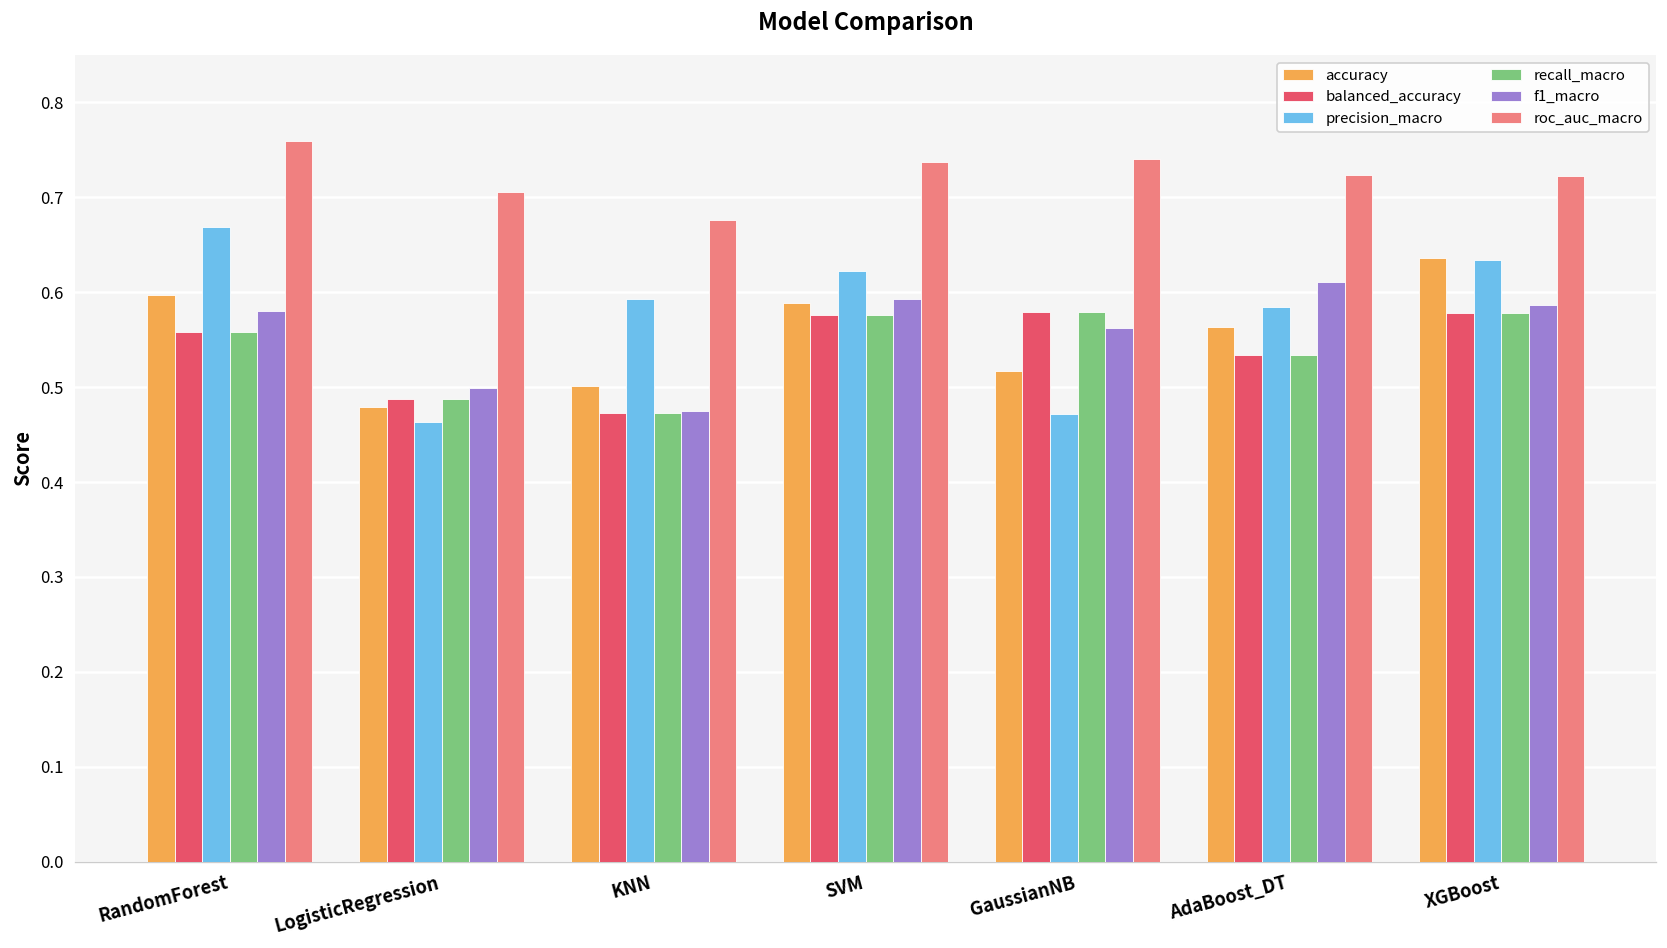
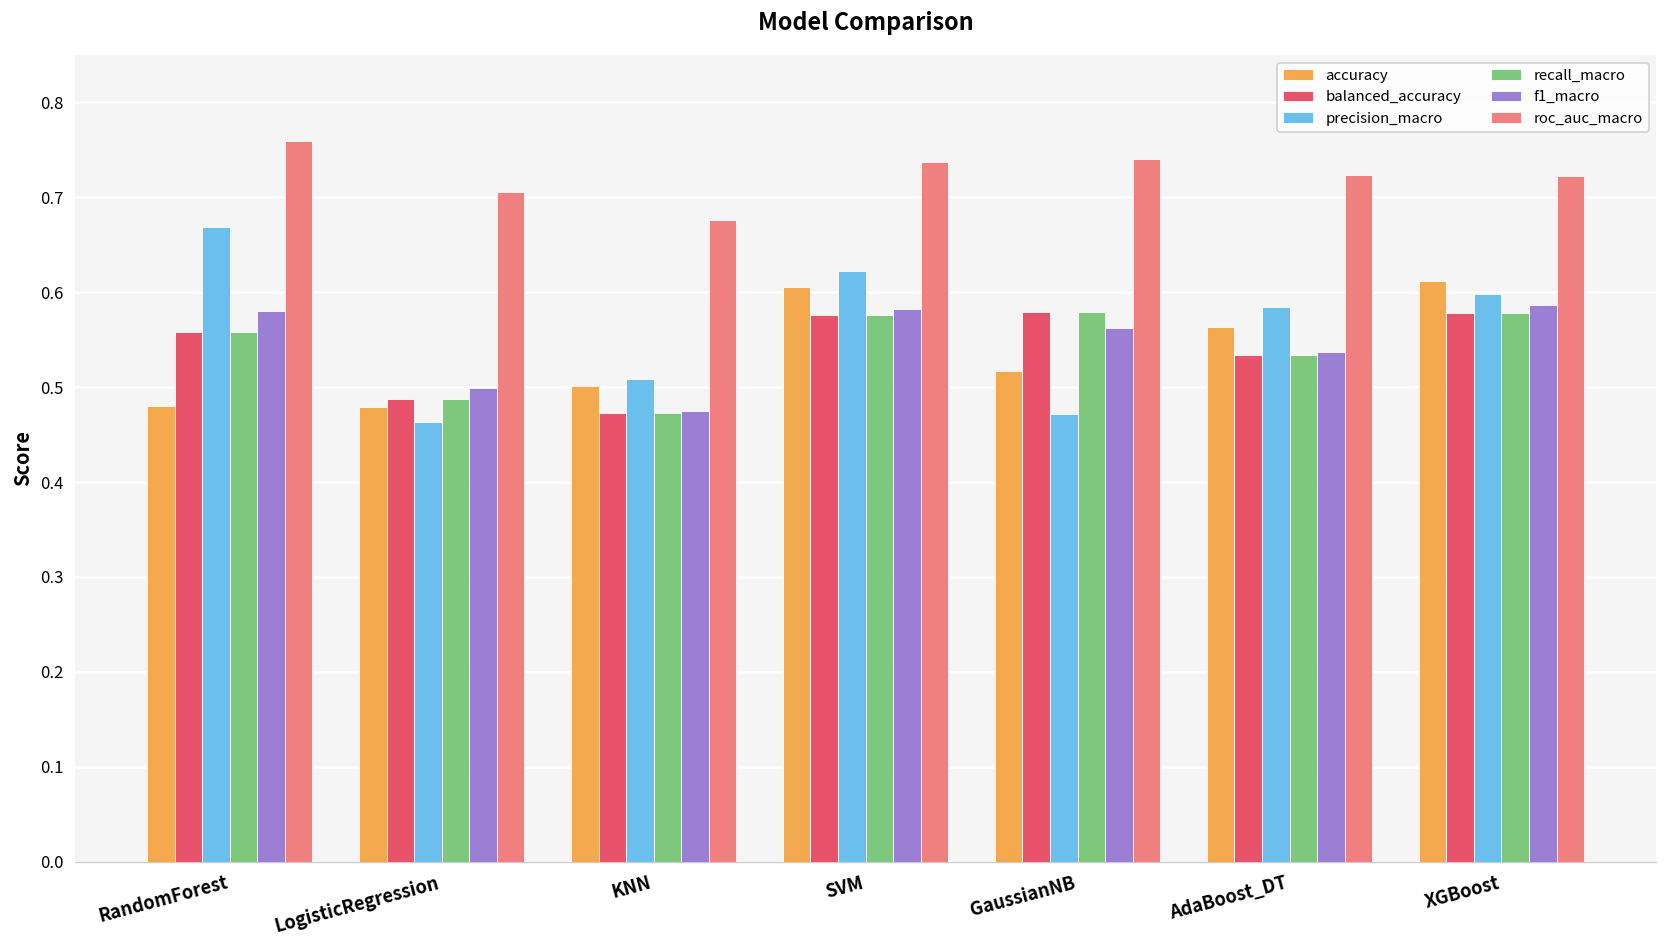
  {
    "accuracy": {
-     "RandomForest": 0.60,
+     "RandomForest": 0.48,
      "LogisticRegression": 0.48,
      "KNN": 0.50,
-     "SVM": 0.59,
+     "SVM": 0.61,
      "GaussianNB": 0.52,
      "AdaBoost_DT": 0.56,
-     "XGBoost": 0.64
+     "XGBoost": 0.61
    },
    "precision_macro": {
      "RandomForest": 0.67,
      "LogisticRegression": 0.46,
-     "KNN": 0.59,
+     "KNN": 0.51,
      "SVM": 0.62,
      "GaussianNB": 0.47,
      "AdaBoost_DT": 0.58,
-     "XGBoost": 0.63
+     "XGBoost": 0.60
    },
    "recall_macro": {
      "RandomForest": 0.56,
      "LogisticRegression": 0.49,
      "KNN": 0.47,
      "SVM": 0.58,
      "GaussianNB": 0.58,
      "AdaBoost_DT": 0.53,
      "XGBoost": 0.58
    },
    "f1_macro": {
      "RandomForest": 0.58,
      "LogisticRegression": 0.50,
      "KNN": 0.47,
-     "SVM": 0.59,
+     "SVM": 0.58,
      "GaussianNB": 0.56,
-     "AdaBoost_DT": 0.61,
+     "AdaBoost_DT": 0.54,
      "XGBoost": 0.59
    }
  }
